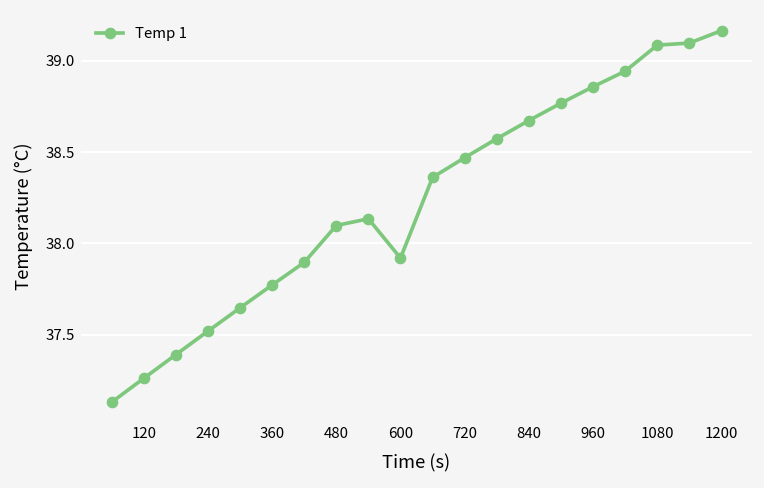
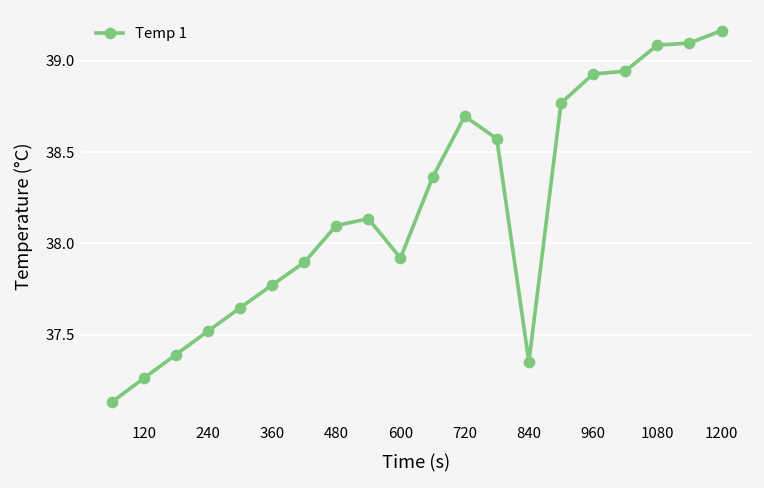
  {
    "120": 37.26,
    "240": 37.52,
    "360": 37.77,
    "480": 38.10,
    "600": 37.92,
-   "720": 38.47,
-   "840": 38.67,
-   "960": 38.86,
+   "720": 38.70,
+   "840": 37.35,
+   "960": 38.93,
    "1080": 39.09,
    "1200": 39.17
  }
